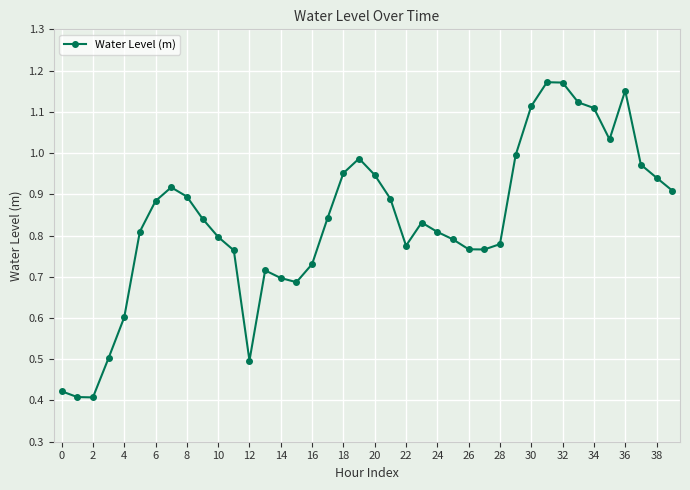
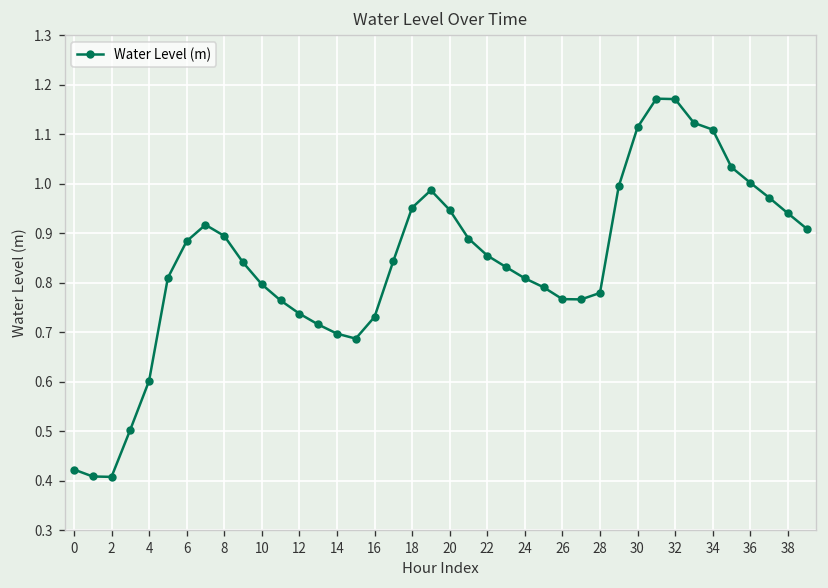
  {
    "0": 0.42,
    "2": 0.41,
    "4": 0.60,
    "6": 0.88,
    "8": 0.89,
    "10": 0.80,
-   "12": 0.50,
+   "12": 0.74,
    "14": 0.70,
    "16": 0.73,
    "18": 0.95,
    "20": 0.95,
-   "22": 0.78,
+   "22": 0.85,
    "24": 0.81,
    "26": 0.77,
    "28": 0.78,
    "30": 1.11,
    "32": 1.17,
    "34": 1.11,
-   "36": 1.15,
+   "36": 1.00,
    "38": 0.94
  }
